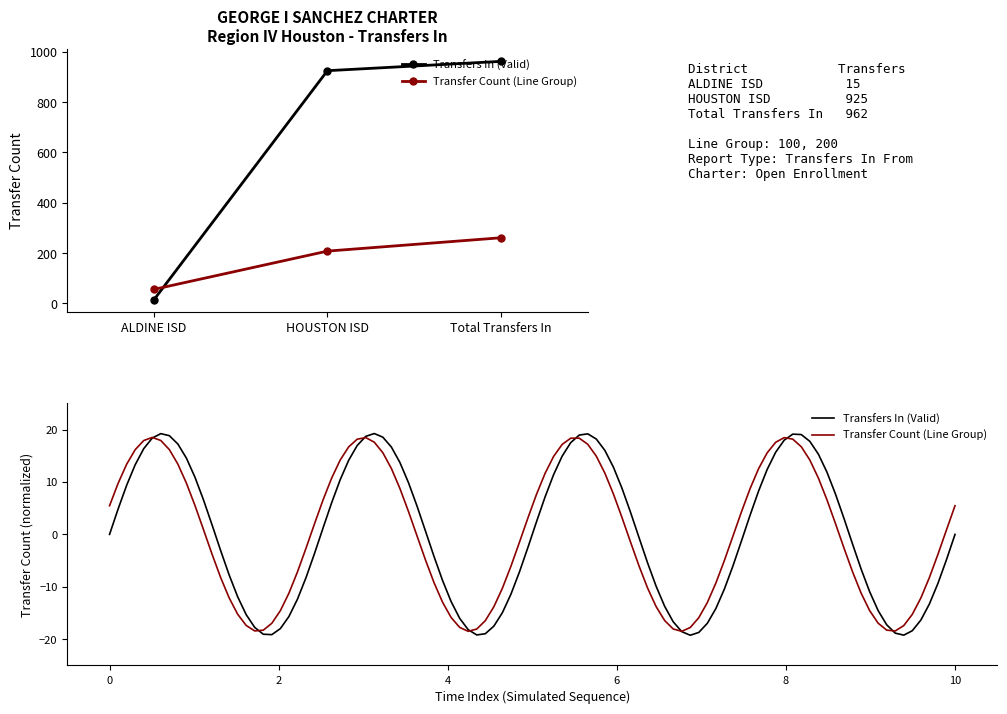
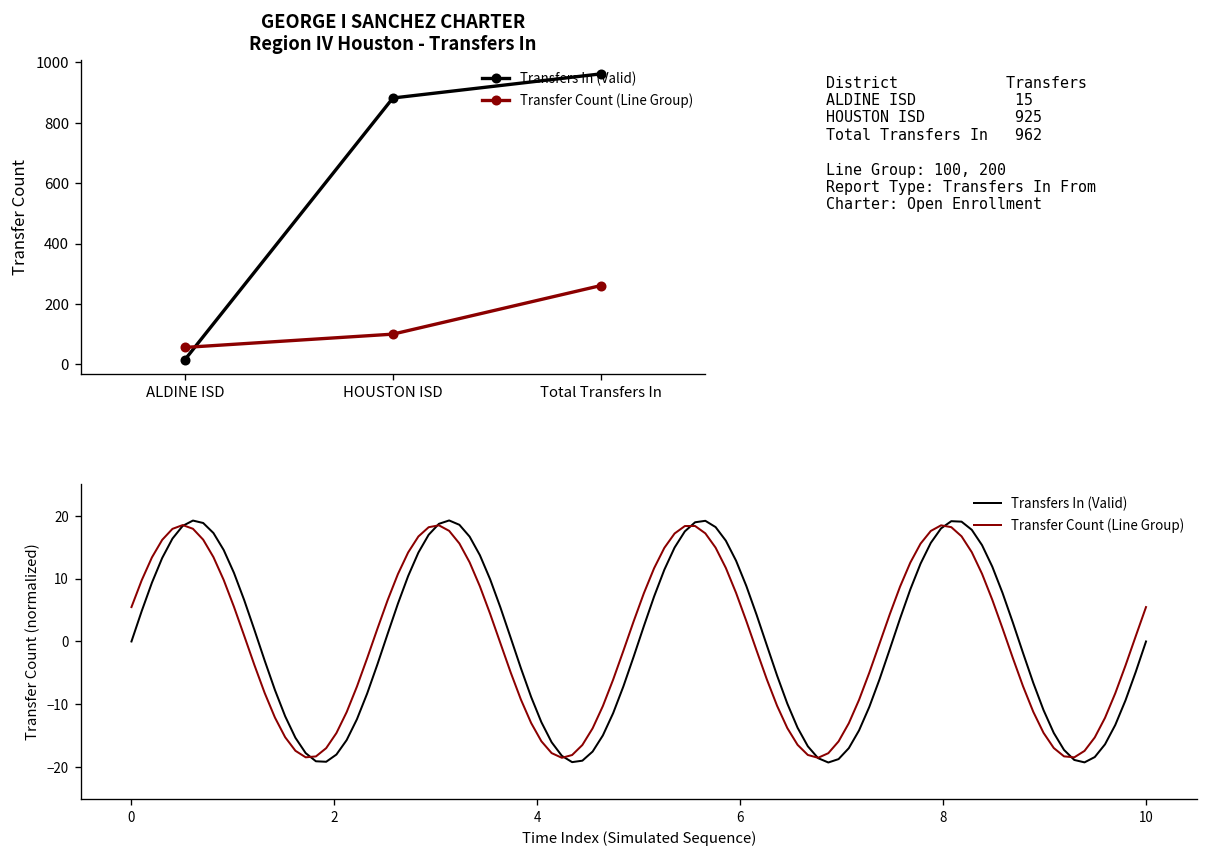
  {
    "GEORGE I SANCHEZ CHARTER Region IV Houston - Transfers In": {
      "Transfers In (Valid)": {
        "ALDINE ISD": 20,
-       "HOUSTON ISD": 930,
+       "HOUSTON ISD": 880,
        "Total Transfers In": 960
      },
      "Transfer Count (Line Group)": {
        "ALDINE ISD": 60,
-       "HOUSTON ISD": 210,
+       "HOUSTON ISD": 100,
        "Total Transfers In": 260
      }
    }
  }
